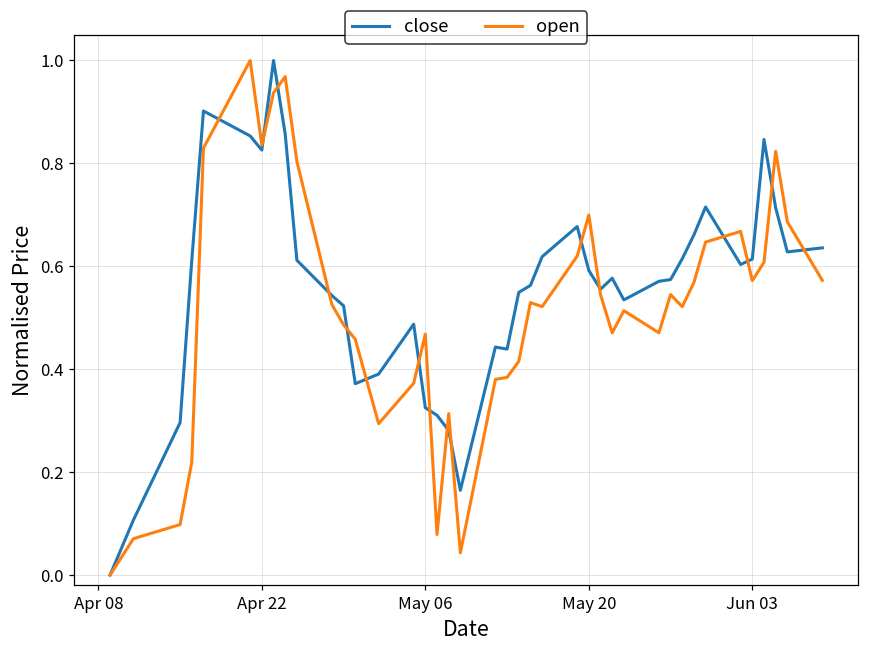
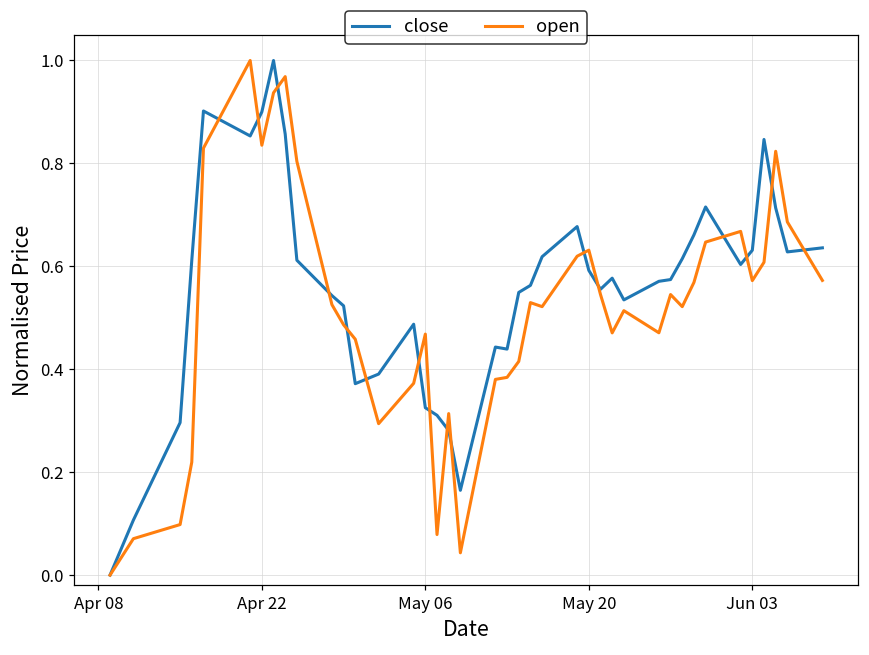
  {
    "close": {
-     "Apr 22": 0.83,
+     "Apr 22": 0.90,
      "May 06": 0.33,
      "May 20": 0.59,
-     "Jun 03": 0.61
+     "Jun 03": 0.63
    },
    "open": {
      "Apr 22": 0.84,
      "May 06": 0.47,
-     "May 20": 0.70,
+     "May 20": 0.63,
      "Jun 03": 0.57
    }
  }
